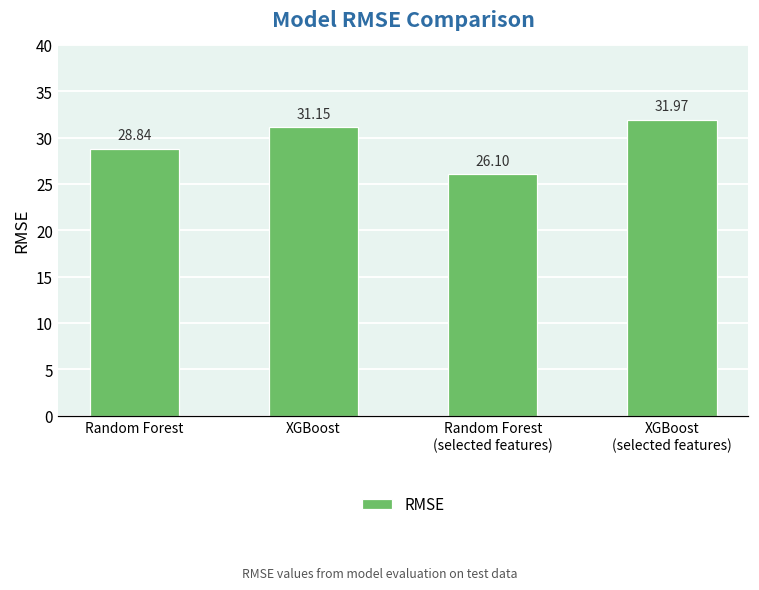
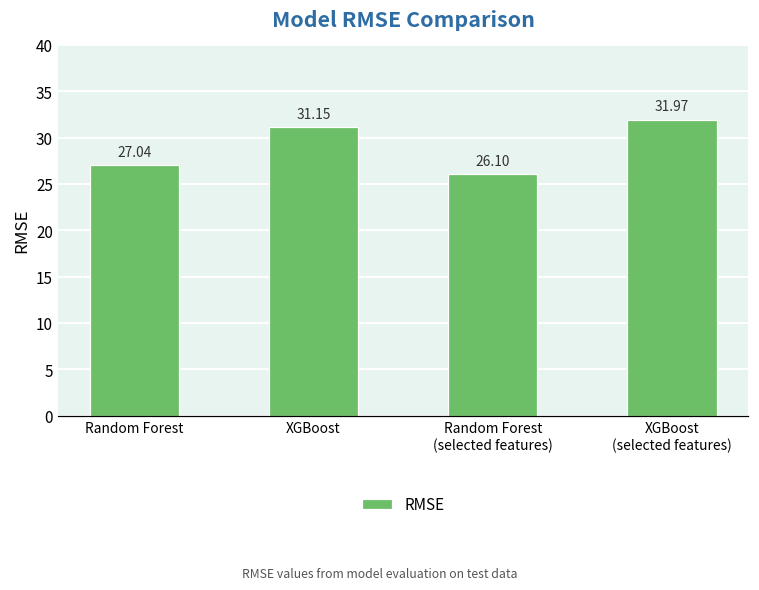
  {
-   "Random Forest": 28.84,
+   "Random Forest": 27.04,
    "XGBoost": 31.15,
    "Random Forest (selected features)": 26.10,
    "XGBoost (selected features)": 31.97
  }
